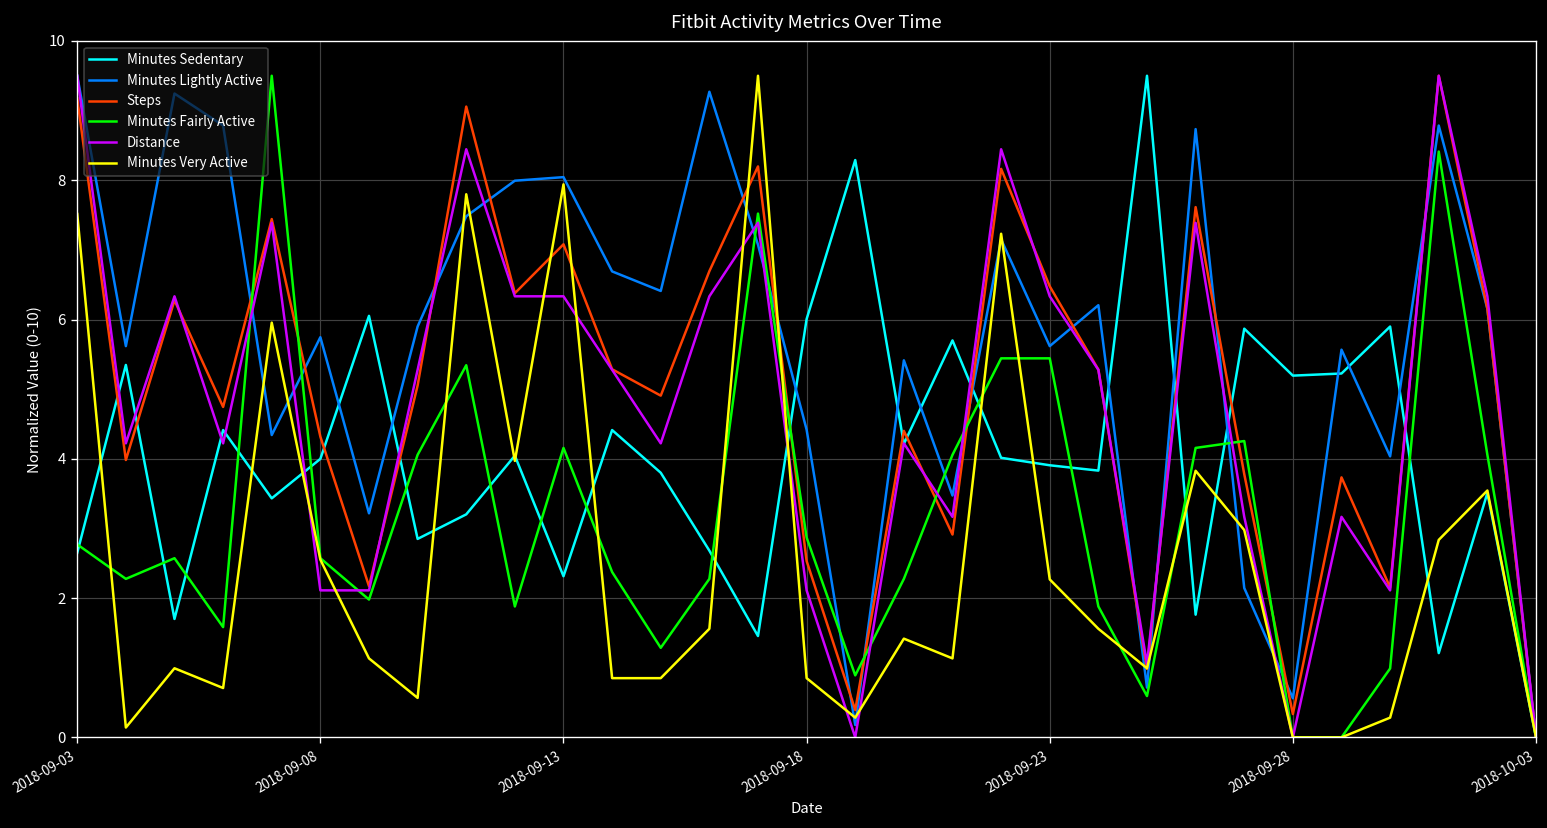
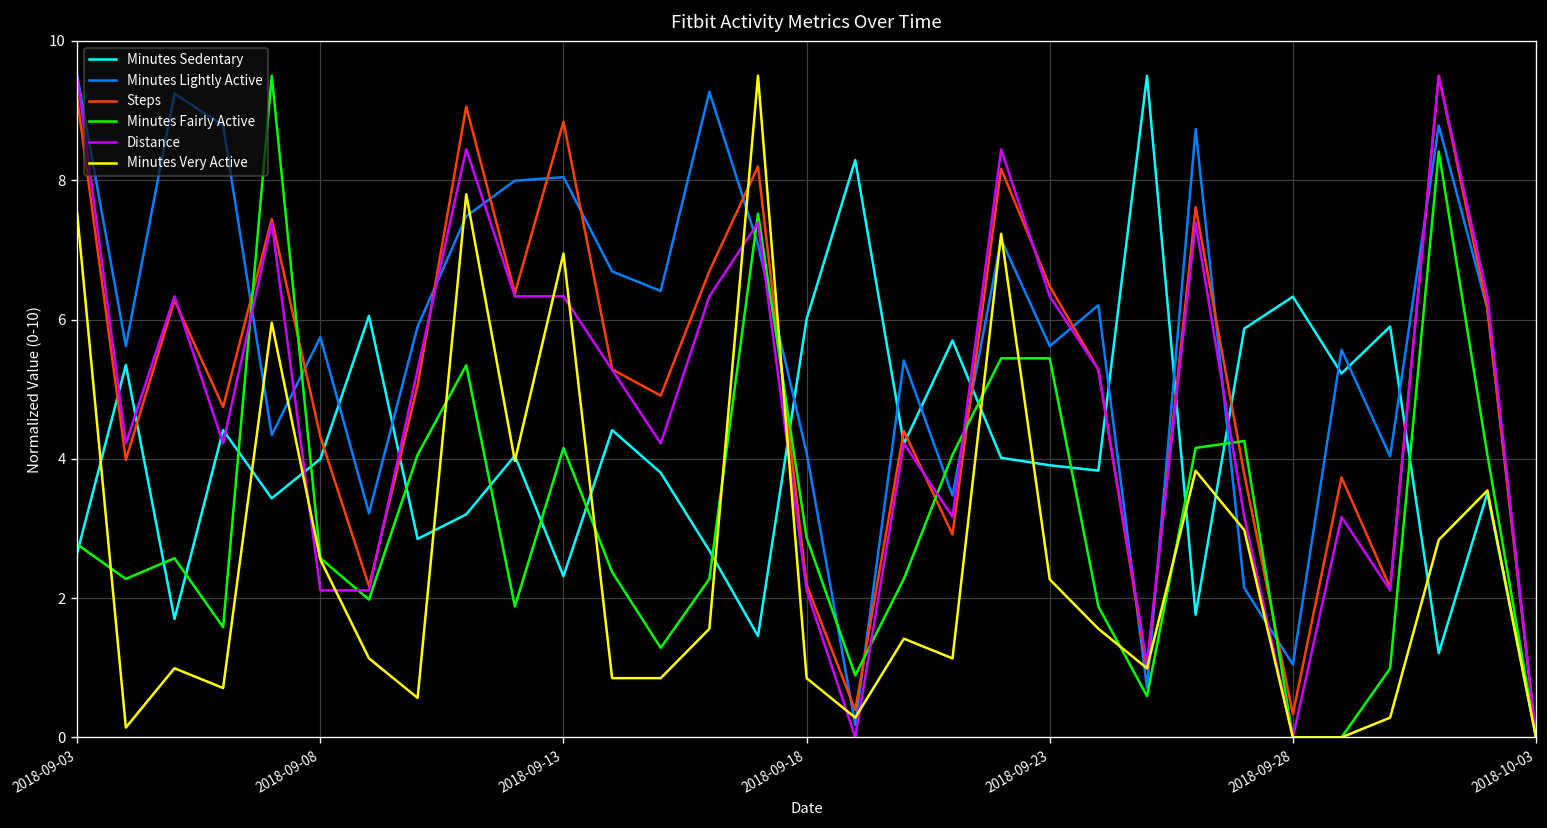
  {
    "Minutes Sedentary": {
      "2018-09-03": 2.7,
      "2018-09-08": 4.0,
      "2018-09-13": 2.3,
      "2018-09-18": 6.0,
      "2018-09-23": 3.9,
-     "2018-09-28": 5.2
+     "2018-09-28": 6.3
    },
    "Minutes Lightly Active": {
      "2018-09-08": 5.7,
      "2018-09-13": 8.0,
-     "2018-09-18": 4.4,
+     "2018-09-18": 4.1,
      "2018-09-23": 5.6,
-     "2018-09-28": 0.6
+     "2018-09-28": 1.0
    },
    "Steps": {
      "2018-09-03": 9.2,
      "2018-09-08": 4.3,
-     "2018-09-13": 7.1,
-     "2018-09-18": 2.5,
+     "2018-09-13": 8.8,
+     "2018-09-18": 2.2,
      "2018-09-23": 6.5,
      "2018-09-28": 0.3
    },
    "Minutes Fairly Active": {
      "2018-09-03": 2.8,
      "2018-09-13": 4.2,
      "2018-09-18": 2.9,
      "2018-09-23": 5.4
    },
    "Distance": {
      "2018-09-08": 2.1,
      "2018-09-13": 6.3,
      "2018-09-18": 2.1,
      "2018-09-23": 6.3
    },
    "Minutes Very Active": {
      "2018-09-03": 7.5,
-     "2018-09-13": 7.9,
+     "2018-09-13": 6.9,
      "2018-09-18": 0.9,
      "2018-09-23": 2.3
    }
  }
